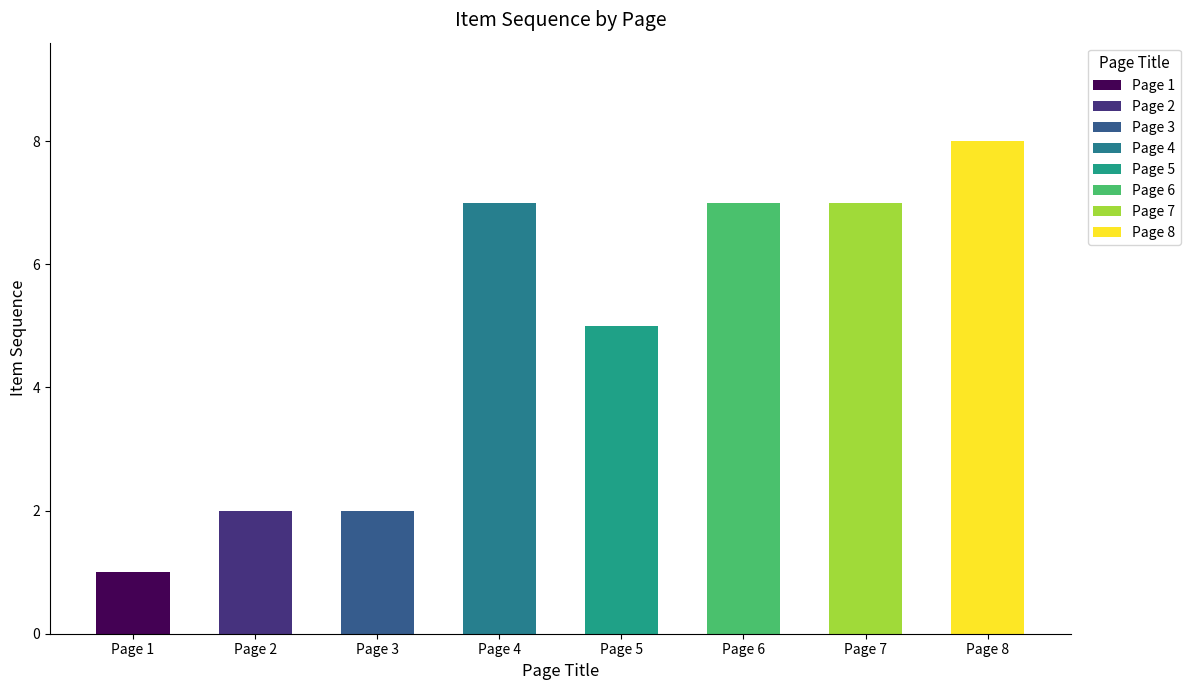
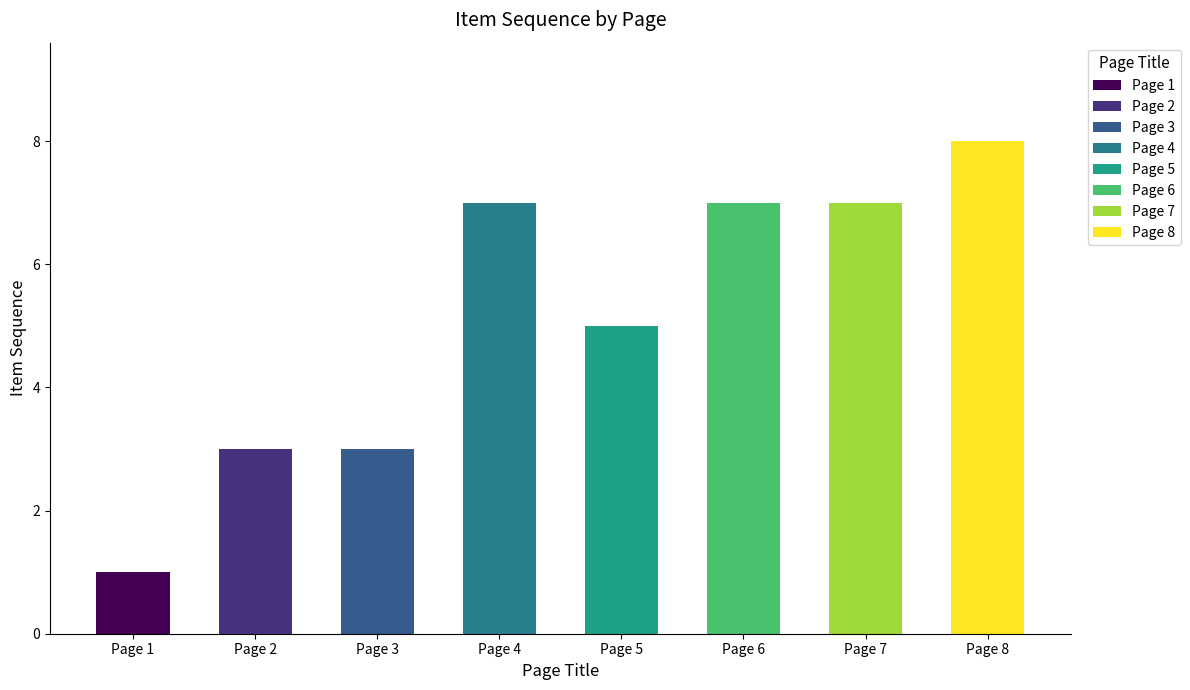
  {
    "Page 1": 1,
-   "Page 2": 2,
-   "Page 3": 2,
+   "Page 2": 3,
+   "Page 3": 3,
    "Page 4": 7,
    "Page 5": 5,
    "Page 6": 7,
    "Page 7": 7,
    "Page 8": 8
  }
